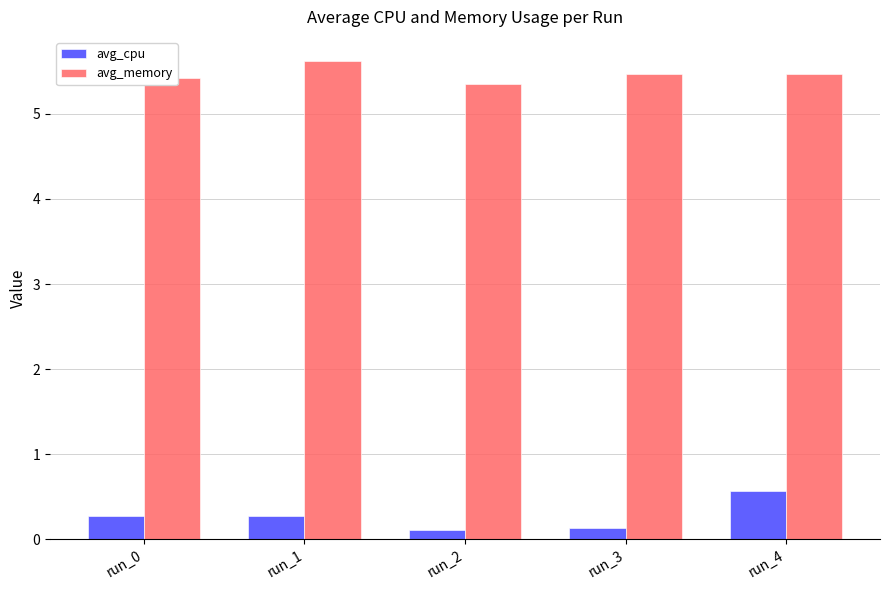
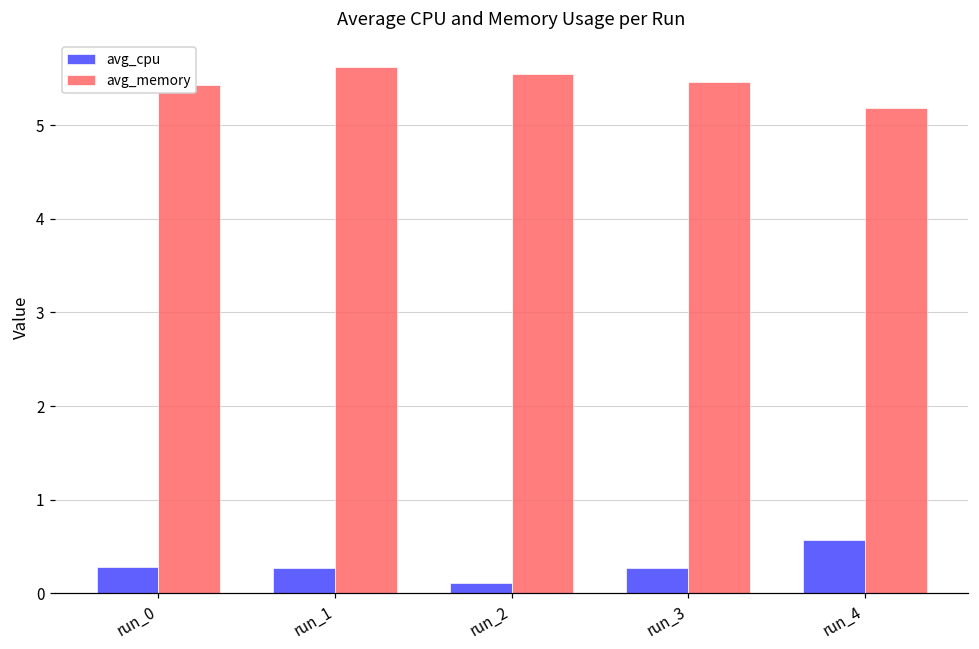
  {
    "avg_cpu": {
      "run_0": 0.3,
      "run_1": 0.3,
      "run_2": 0.1,
-     "run_3": 0.1,
+     "run_3": 0.3,
      "run_4": 0.6
    },
    "avg_memory": {
      "run_1": 5.6,
-     "run_2": 5.3,
+     "run_2": 5.5,
      "run_3": 5.5,
-     "run_4": 5.5
+     "run_4": 5.2
    }
  }
